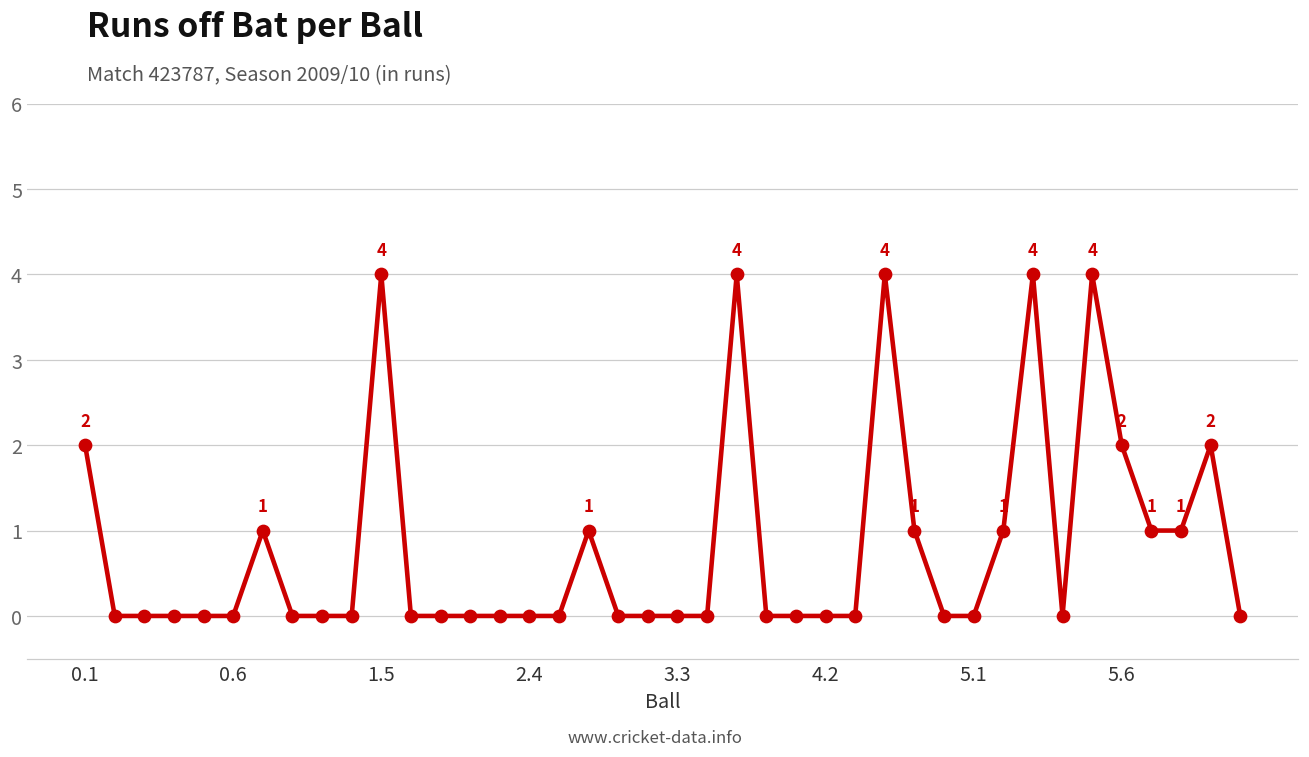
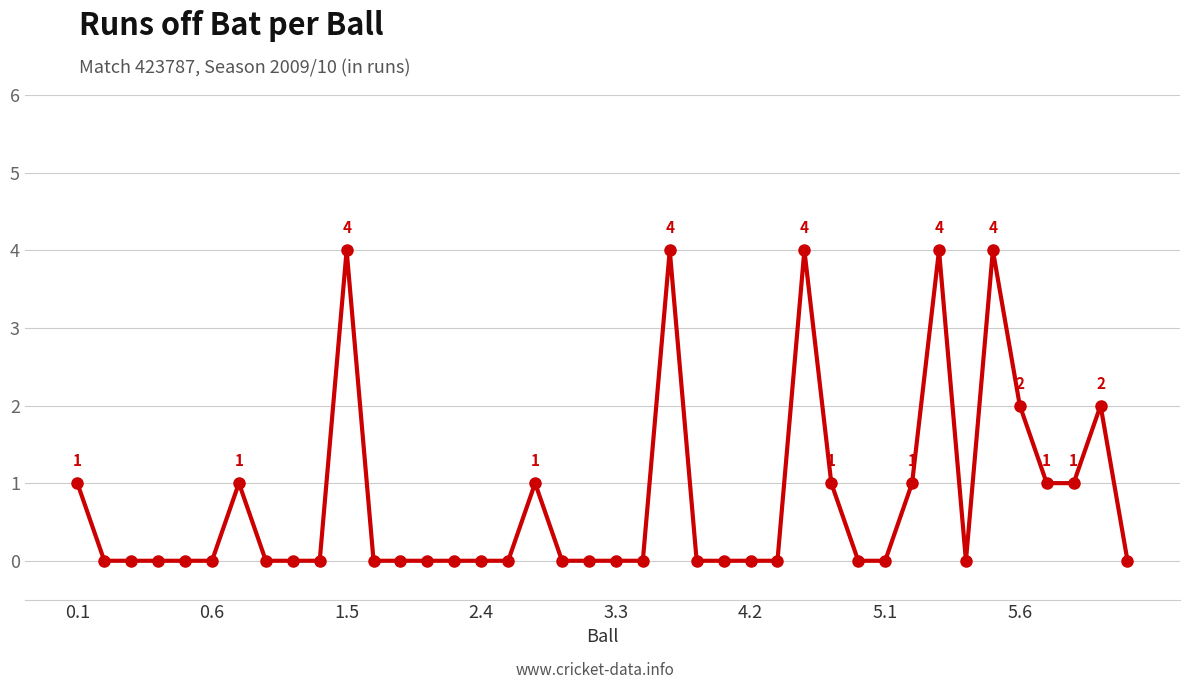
  {
-   "0.1": 2,
+   "0.1": 1,
    "1.5": 4,
    "5.6": 2
  }
